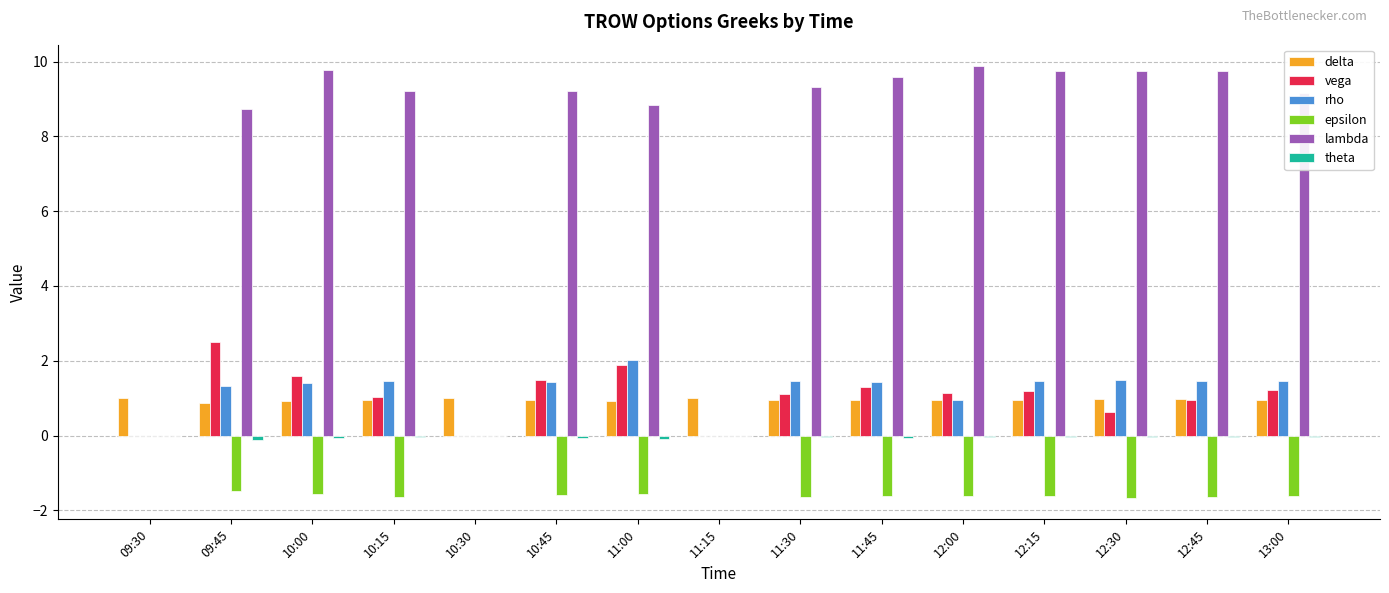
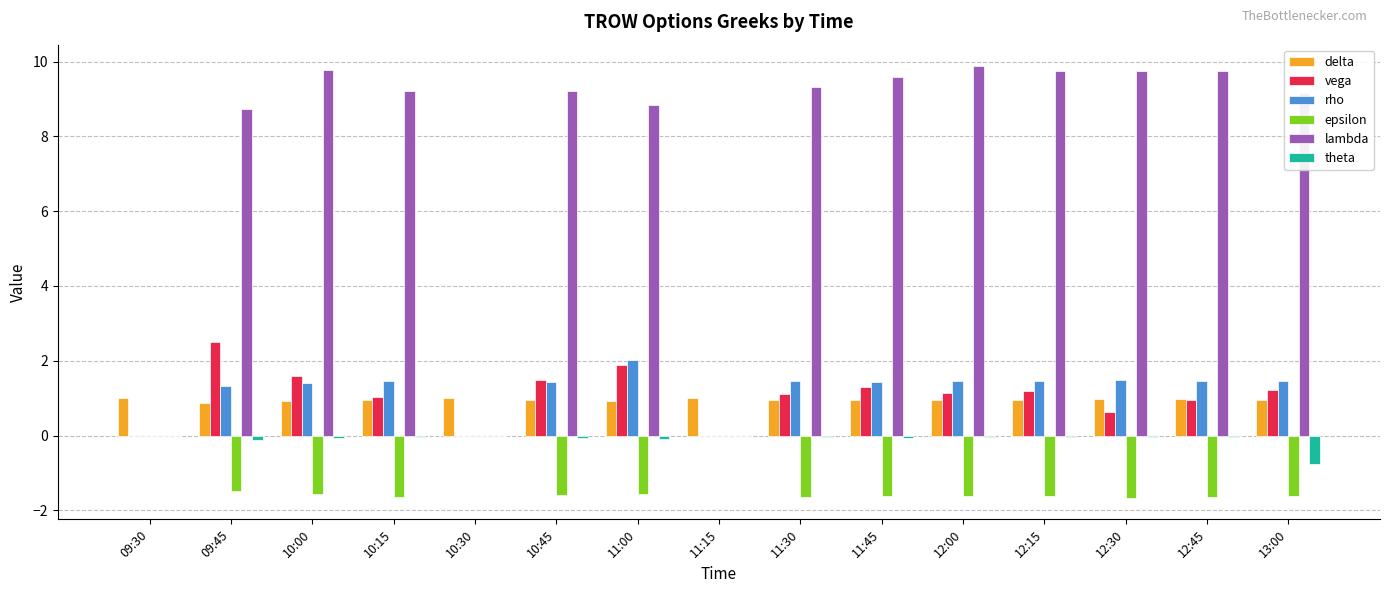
  {
    "delta": {
      "09:30": 1.0,
      "09:45": 0.9,
      "10:00": 0.9,
      "10:15": 1.0,
      "10:30": 1.0,
      "10:45": 0.9,
      "11:00": 0.9,
      "11:15": 1.0,
      "11:30": 1.0,
      "11:45": 0.9,
      "12:00": 1.0,
      "12:15": 1.0,
      "12:30": 1.0,
      "12:45": 1.0,
      "13:00": 1.0
    },
    "vega": {
      "09:30": 0.0,
      "09:45": 2.5,
      "10:00": 1.6,
      "10:15": 1.0,
      "10:30": 0.0,
      "10:45": 1.5,
      "11:00": 1.9,
      "11:15": 0.0,
      "11:30": 1.1,
      "11:45": 1.3,
      "12:00": 1.1,
      "12:15": 1.2,
      "12:30": 0.6,
      "12:45": 1.0,
      "13:00": 1.2
    },
    "rho": {
      "09:30": 0.0,
      "09:45": 1.3,
      "10:00": 1.4,
      "10:15": 1.5,
      "10:30": 0.0,
      "10:45": 1.4,
      "11:00": 2.0,
      "11:15": 0.0,
      "11:30": 1.5,
      "11:45": 1.4,
-     "12:00": 0.9,
+     "12:00": 1.5,
      "12:15": 1.5,
      "12:30": 1.5,
      "12:45": 1.5,
      "13:00": 1.4
    },
    "epsilon": {
      "09:30": 0.0,
      "09:45": -1.5,
      "10:00": -1.6,
      "10:15": -1.6,
      "10:30": 0.0,
      "10:45": -1.6,
      "11:00": -1.6,
      "11:15": 0.0,
      "11:30": -1.6,
      "11:45": -1.6,
      "12:00": -1.6,
      "12:15": -1.6,
      "12:30": -1.7,
      "12:45": -1.6,
      "13:00": -1.6
    },
    "lambda": {
      "09:30": 0.0,
      "09:45": 8.7,
      "10:00": 9.8,
      "10:15": 9.2,
      "10:30": 0.0,
      "10:45": 9.2,
      "11:00": 8.8,
      "11:15": 0.0,
      "11:30": 9.3,
      "11:45": 9.6,
      "12:00": 9.9,
      "12:15": 9.7,
      "12:30": 9.8,
      "12:45": 9.7
    },
    "theta": {
      "09:30": 0.0,
      "09:45": -0.1,
      "10:30": 0.0,
      "11:00": -0.1,
      "11:15": 0.0,
-     "13:00": -0.1
+     "13:00": -0.8
    }
  }
